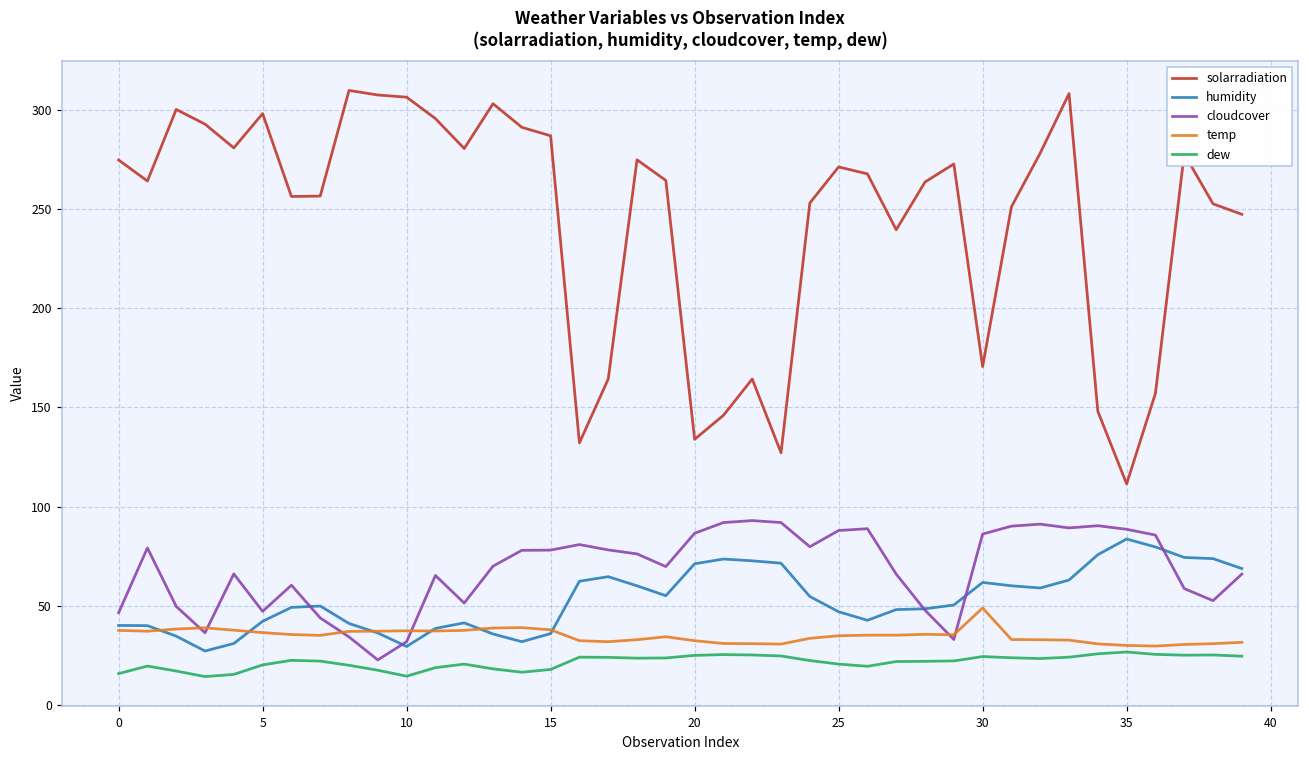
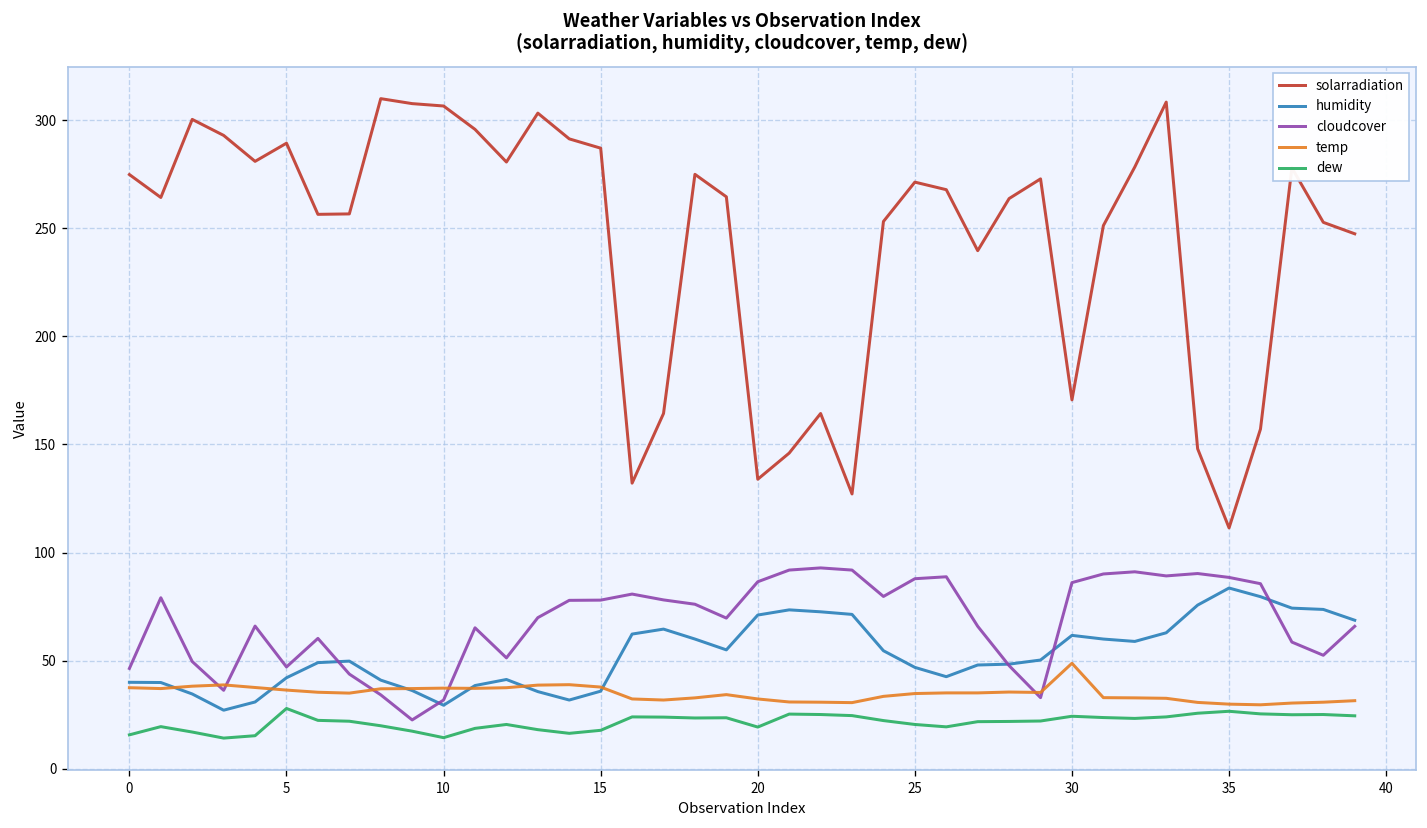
  {
    "solarradiation": {
      "0": 275,
-     "5": 298,
+     "5": 289,
      "10": 307,
      "15": 287,
      "20": 134,
      "25": 271,
      "30": 171,
      "35": 111
    },
    "humidity": {
      "0": 40,
      "5": 42,
      "10": 29,
      "15": 36,
      "20": 71,
      "25": 47,
      "30": 62,
      "35": 84
    },
    "cloudcover": {
      "0": 46,
      "5": 47,
      "10": 32,
      "15": 78,
      "20": 87,
      "25": 88,
      "30": 86,
      "35": 89
    },
    "temp": {
      "0": 38,
      "5": 36,
      "10": 37,
      "15": 38,
      "20": 32,
      "25": 35,
      "30": 49,
      "35": 30
    },
    "dew": {
      "0": 16,
-     "5": 20,
+     "5": 28,
      "10": 14,
      "15": 18,
-     "20": 25,
+     "20": 19,
      "25": 21,
      "30": 24,
      "35": 27
    }
  }
